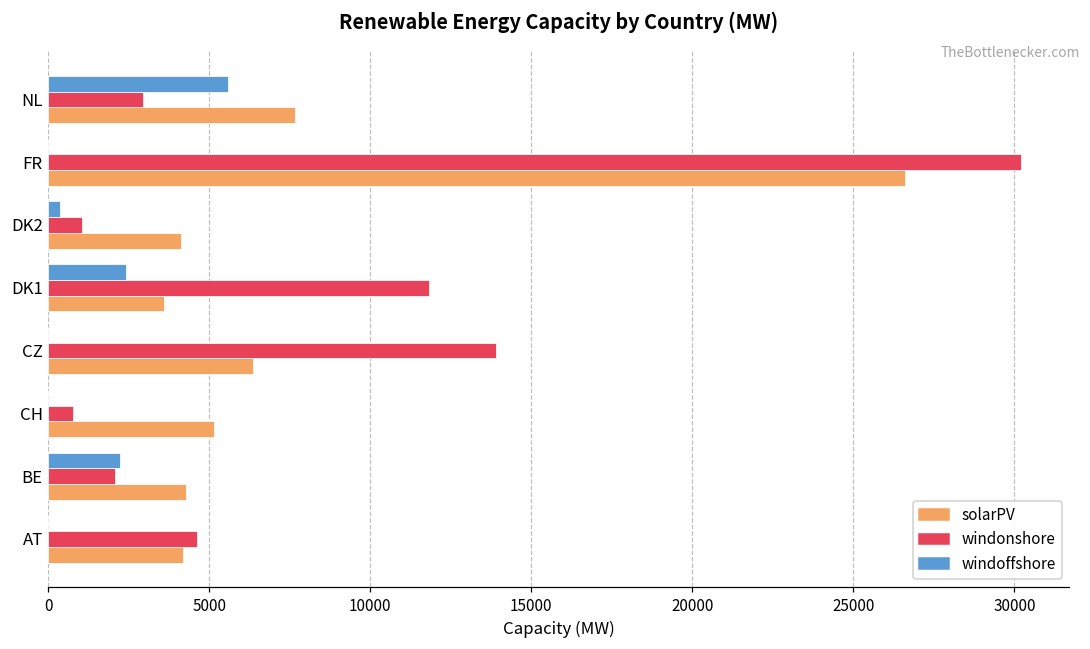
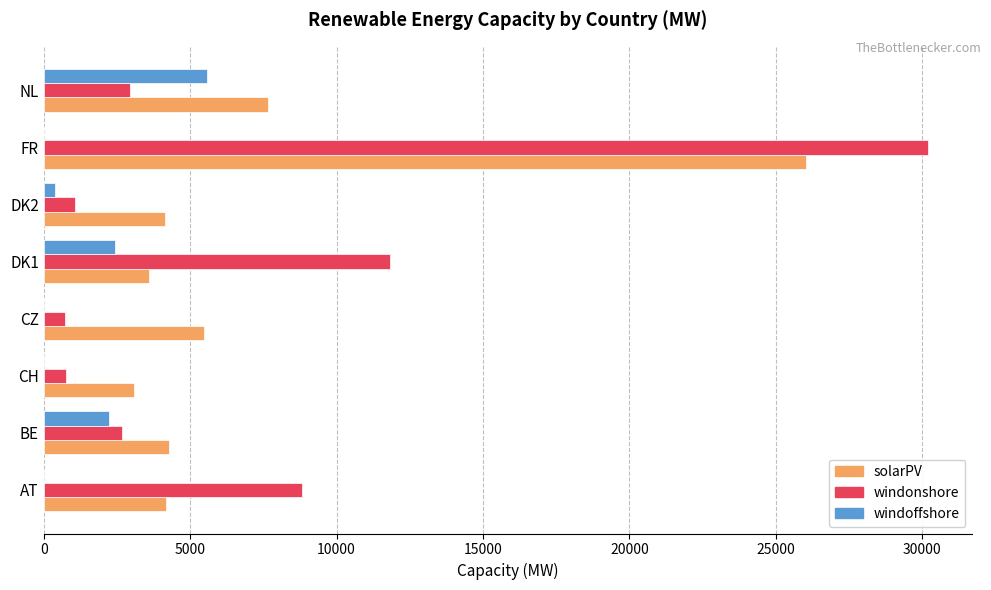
  {
    "solarPV": {
      "NL": 7700,
-     "FR": 26600,
+     "FR": 26000,
      "DK2": 4100,
      "DK1": 3600,
-     "CZ": 6400,
-     "CH": 5100,
+     "CZ": 5500,
+     "CH": 3100,
      "BE": 4300,
      "AT": 4200
    },
    "windonshore": {
      "NL": 2900,
      "FR": 30200,
      "DK2": 1100,
      "DK1": 11800,
-     "CZ": 13900,
+     "CZ": 700,
      "CH": 800,
-     "BE": 2100,
-     "AT": 4600
+     "BE": 2700,
+     "AT": 8800
    },
    "windoffshore": {
      "NL": 5600,
      "FR": 0,
      "DK2": 400,
      "DK1": 2400,
      "CZ": 0,
      "CH": 0,
      "BE": 2200,
      "AT": 0
    }
  }
